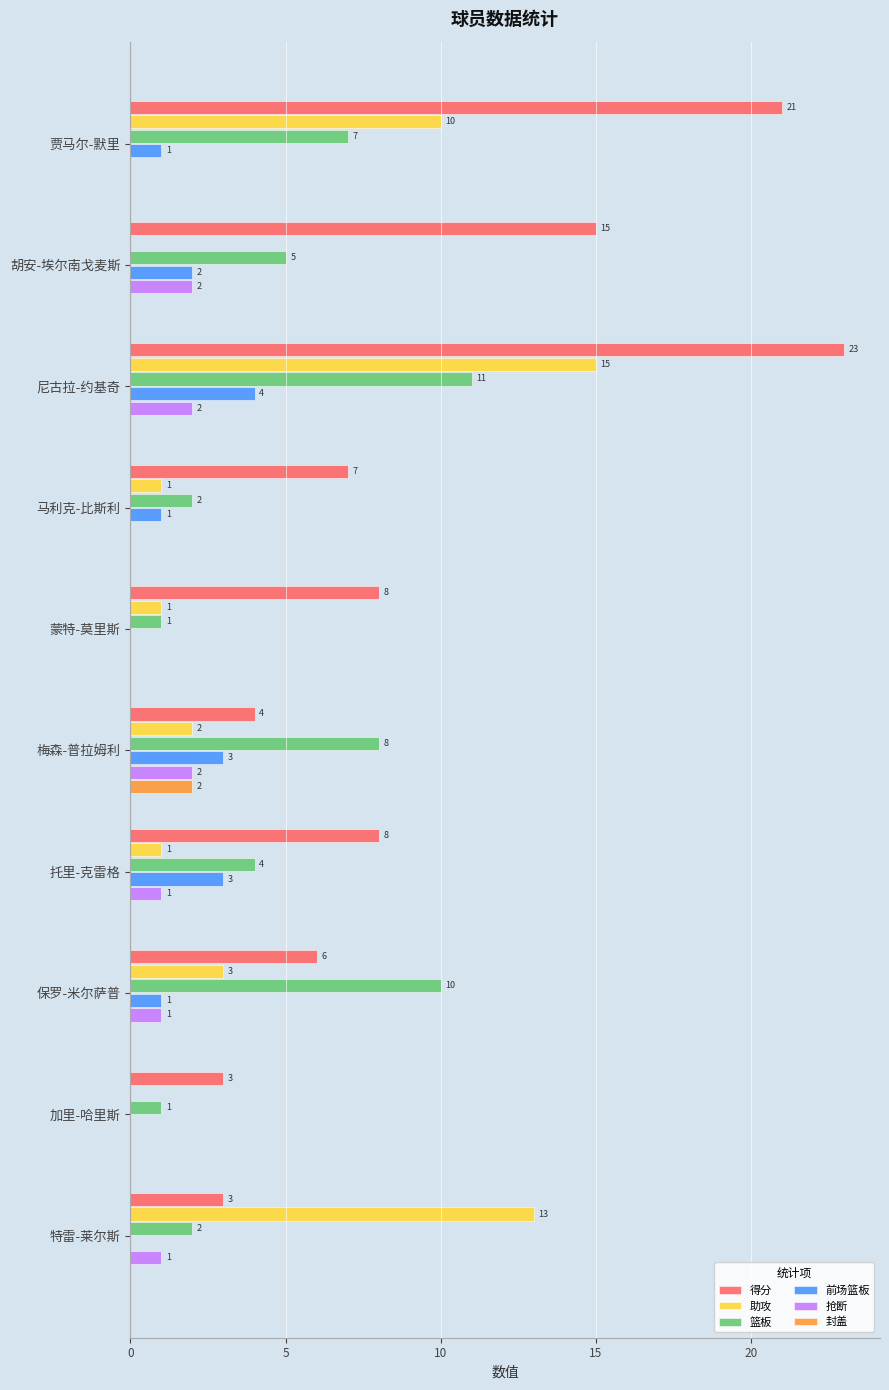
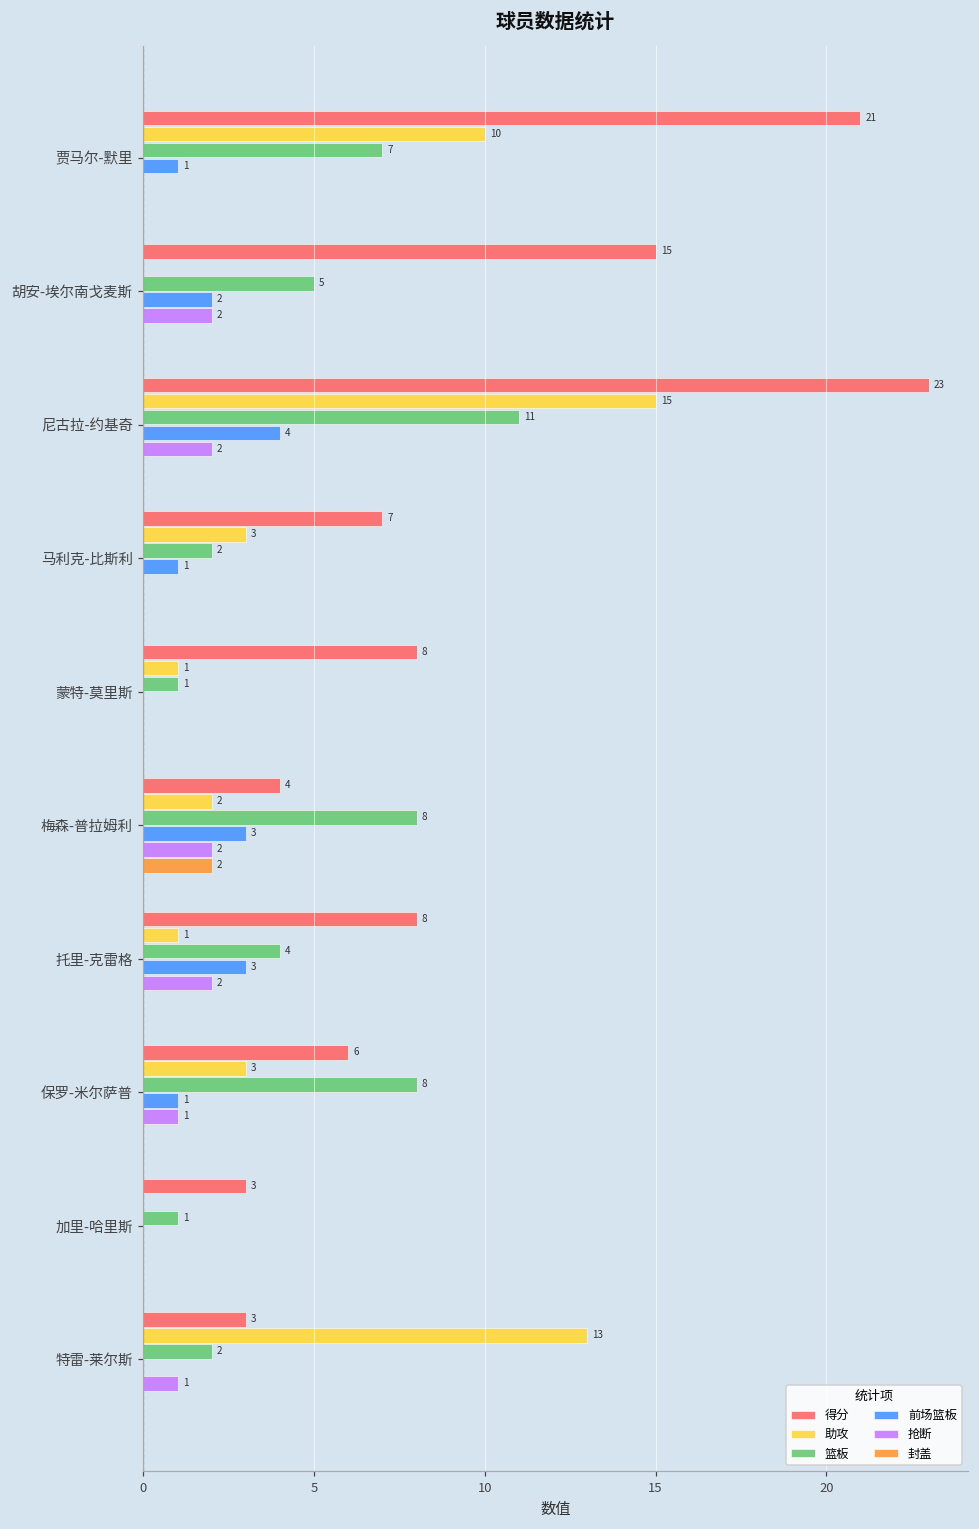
  {
    "得分": {
      "贾马尔-默里": 21,
      "胡安-埃尔南戈麦斯": 15,
      "尼古拉-约基奇": 23,
      "马利克-比斯利": 7,
      "蒙特-莫里斯": 8,
      "梅森-普拉姆利": 4,
      "托里-克雷格": 8,
      "保罗-米尔萨普": 6,
      "加里-哈里斯": 3,
      "特雷-莱尔斯": 3
    },
    "助攻": {
      "贾马尔-默里": 10,
      "尼古拉-约基奇": 15,
-     "马利克-比斯利": 1,
+     "马利克-比斯利": 3,
      "蒙特-莫里斯": 1,
      "梅森-普拉姆利": 2,
      "托里-克雷格": 1,
      "保罗-米尔萨普": 3,
      "特雷-莱尔斯": 13
    },
    "篮板": {
      "贾马尔-默里": 7,
      "胡安-埃尔南戈麦斯": 5,
      "尼古拉-约基奇": 11,
      "马利克-比斯利": 2,
      "蒙特-莫里斯": 1,
      "梅森-普拉姆利": 8,
      "托里-克雷格": 4,
-     "保罗-米尔萨普": 10,
+     "保罗-米尔萨普": 8,
      "加里-哈里斯": 1,
      "特雷-莱尔斯": 2
    },
    "前场篮板": {
      "贾马尔-默里": 1,
      "胡安-埃尔南戈麦斯": 2,
      "尼古拉-约基奇": 4,
      "马利克-比斯利": 1,
      "梅森-普拉姆利": 3,
      "托里-克雷格": 3,
      "保罗-米尔萨普": 1
    },
    "抢断": {
      "胡安-埃尔南戈麦斯": 2,
      "尼古拉-约基奇": 2,
      "梅森-普拉姆利": 2,
-     "托里-克雷格": 1,
+     "托里-克雷格": 2,
      "保罗-米尔萨普": 1,
      "特雷-莱尔斯": 1
    },
    "封盖": {
      "梅森-普拉姆利": 2
    }
  }
